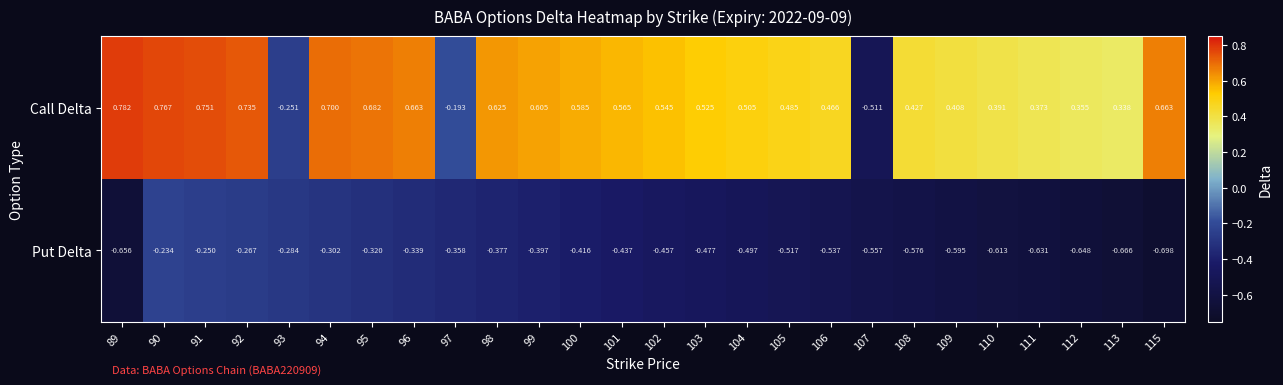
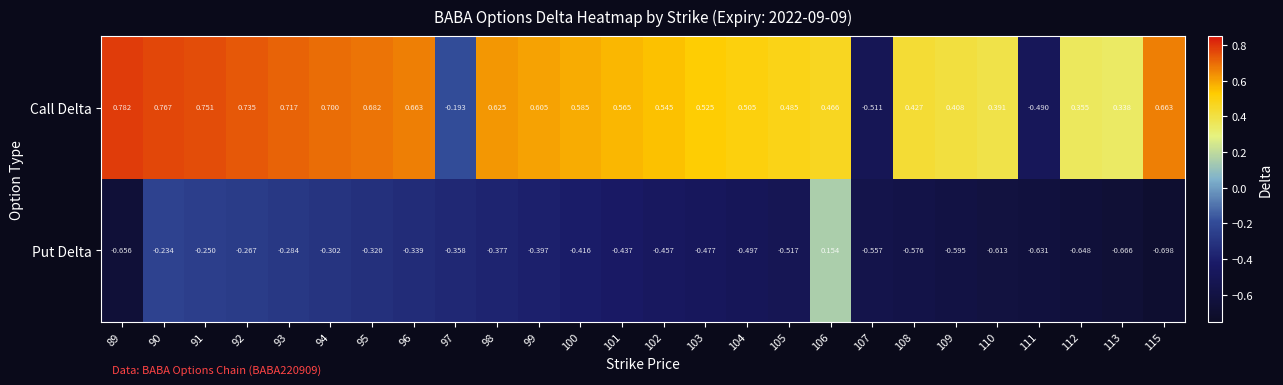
  {
    "Call Delta": {
      "89": 0.782,
      "90": 0.767,
      "91": 0.751,
      "92": 0.735,
-     "93": -0.251,
+     "93": 0.717,
      "94": 0.700,
      "95": 0.682,
      "96": 0.663,
      "97": -0.193,
      "98": 0.625,
      "99": 0.605,
      "100": 0.585,
      "101": 0.565,
      "102": 0.545,
      "103": 0.525,
      "104": 0.505,
      "105": 0.485,
      "106": 0.466,
      "107": -0.511,
      "108": 0.427,
      "109": 0.408,
      "110": 0.391,
-     "111": 0.373,
+     "111": -0.490,
      "112": 0.355,
      "113": 0.338,
      "115": 0.663
    },
    "Put Delta": {
      "89": -0.656,
      "90": -0.234,
      "91": -0.250,
      "92": -0.267,
      "93": -0.284,
      "94": -0.302,
      "95": -0.320,
      "96": -0.339,
      "97": -0.358,
      "98": -0.377,
      "99": -0.397,
      "100": -0.416,
      "101": -0.437,
      "102": -0.457,
      "103": -0.477,
      "104": -0.497,
      "105": -0.517,
-     "106": -0.537,
+     "106": 0.154,
      "107": -0.557,
      "108": -0.576,
      "109": -0.595,
      "110": -0.613,
      "111": -0.631,
      "112": -0.648,
      "113": -0.666,
      "115": -0.698
    }
  }
